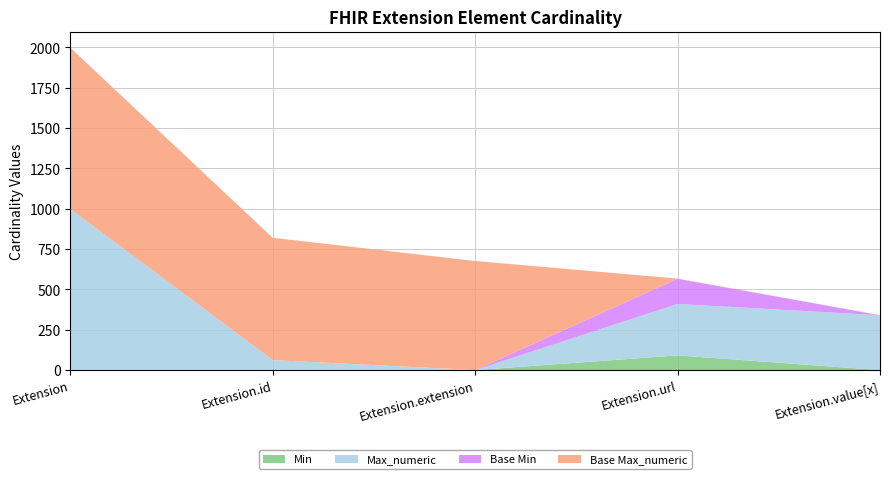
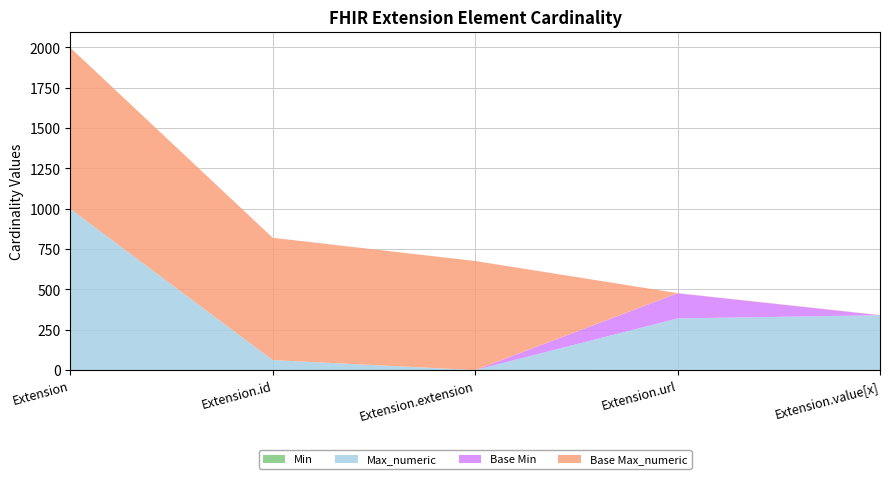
  {
    "Min": {
      "Extension": 0,
      "Extension.id": 0,
-     "Extension.url": 90,
+     "Extension.url": 0,
      "Extension.value[x]": 0
    },
    "Max_numeric": {
      "Extension.url": 320
    },
    "Base Max_numeric": {
      "Extension": 1000,
      "Extension.id": 760,
      "Extension.extension": 680
    }
  }
